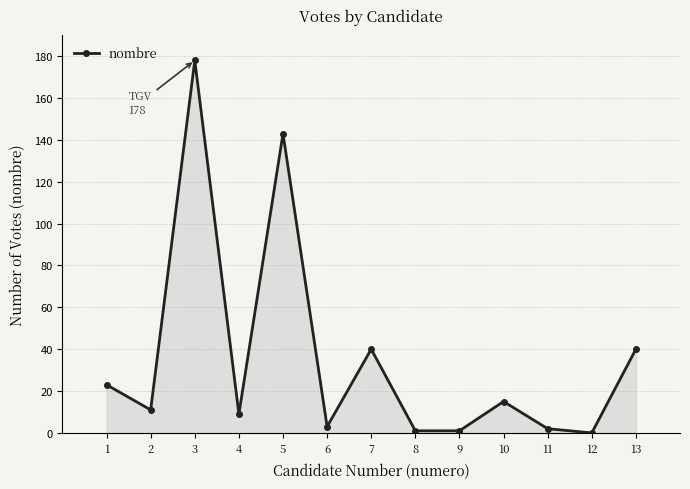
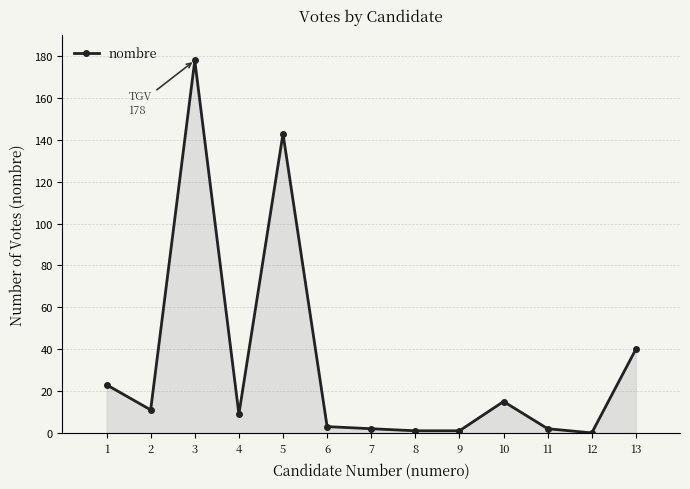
  {
    "1": 23,
    "2": 11,
    "4": 9,
    "5": 143,
    "6": 3,
-   "7": 40,
+   "7": 2,
    "8": 1,
    "9": 1,
    "10": 15,
    "11": 2,
    "12": 0,
    "13": 40
  }
